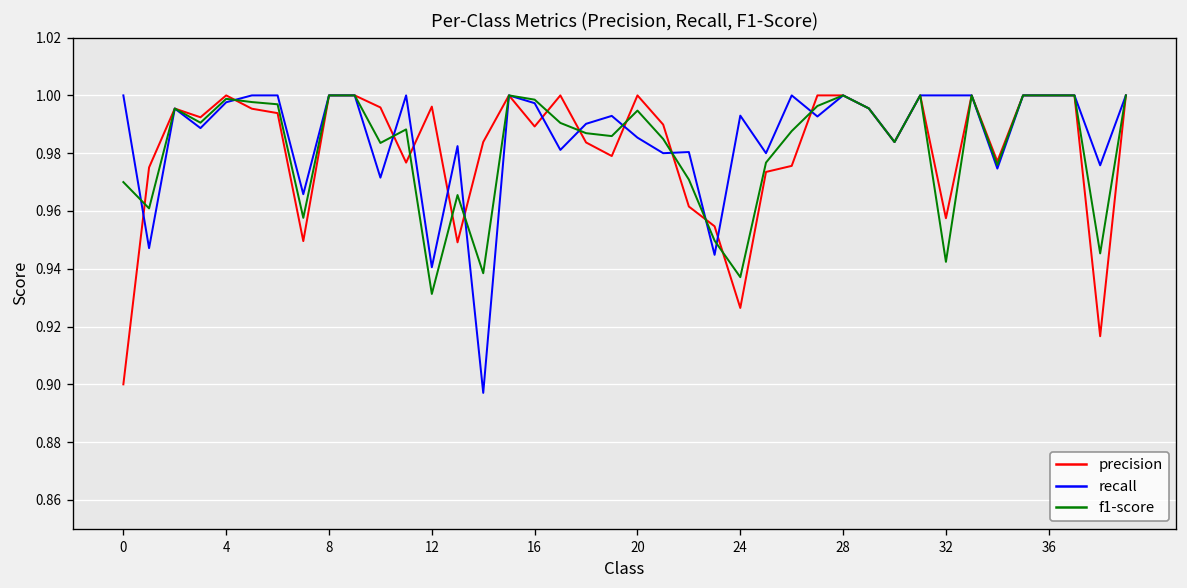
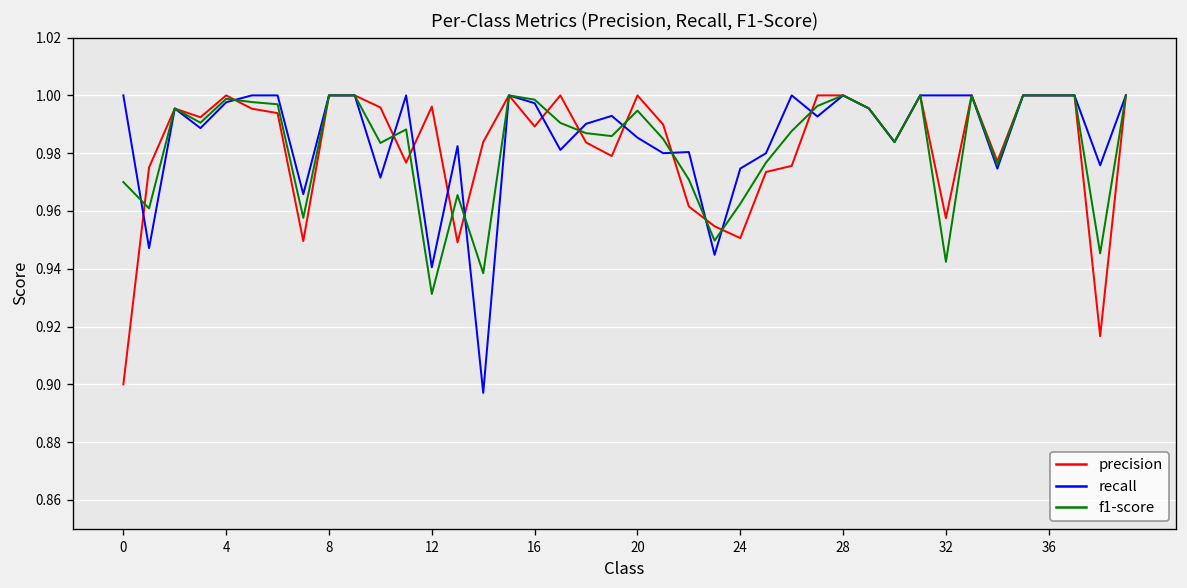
  {
    "precision": {
      "0": 0.900,
      "4": 1.000,
      "12": 0.996,
      "16": 0.989,
      "20": 1.000,
-     "24": 0.926,
+     "24": 0.951,
      "32": 0.958
    },
    "recall": {
      "0": 1.000,
      "4": 0.998,
      "12": 0.941,
      "16": 0.997,
      "20": 0.985,
-     "24": 0.993,
+     "24": 0.975,
      "32": 1.000
    },
    "f1-score": {
      "0": 0.970,
      "4": 0.999,
      "12": 0.931,
      "16": 0.999,
      "20": 0.995,
-     "24": 0.937,
+     "24": 0.963,
      "32": 0.942
    }
  }
